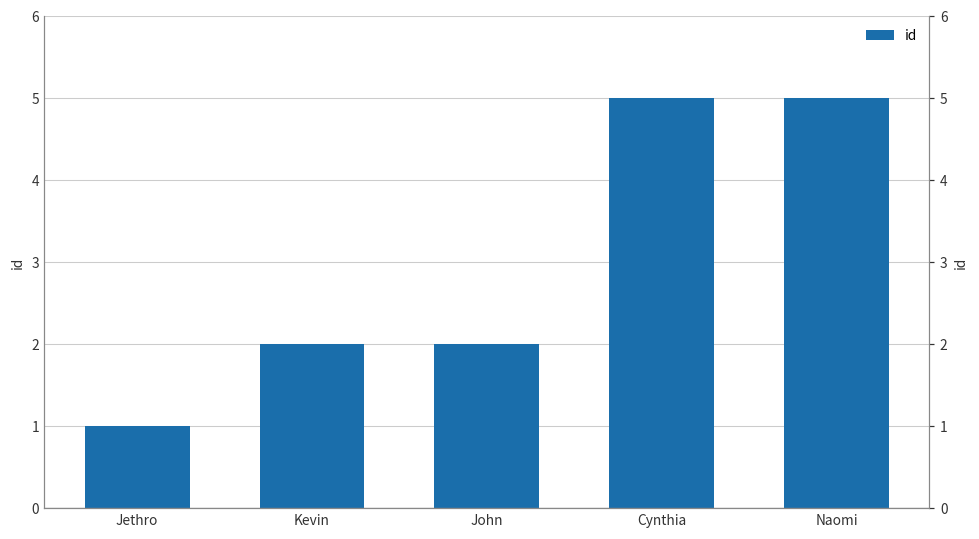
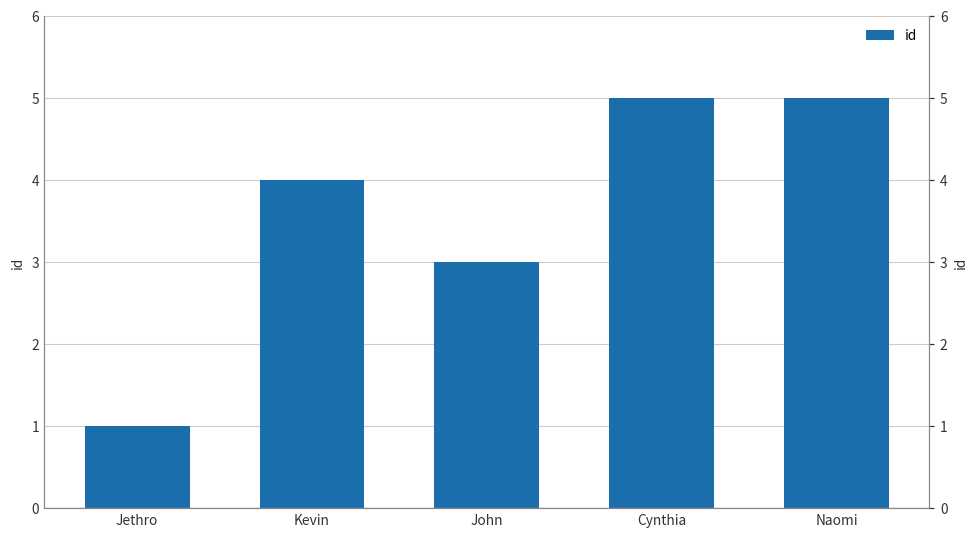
  {
    "Jethro": 1,
-   "Kevin": 2,
-   "John": 2,
+   "Kevin": 4,
+   "John": 3,
    "Cynthia": 5,
    "Naomi": 5
  }
